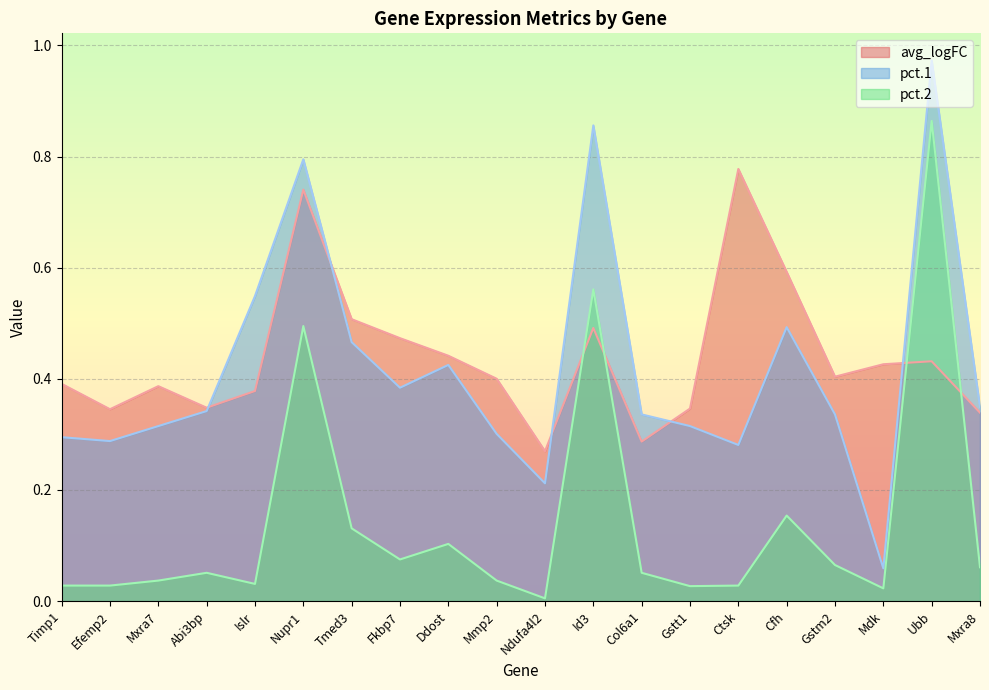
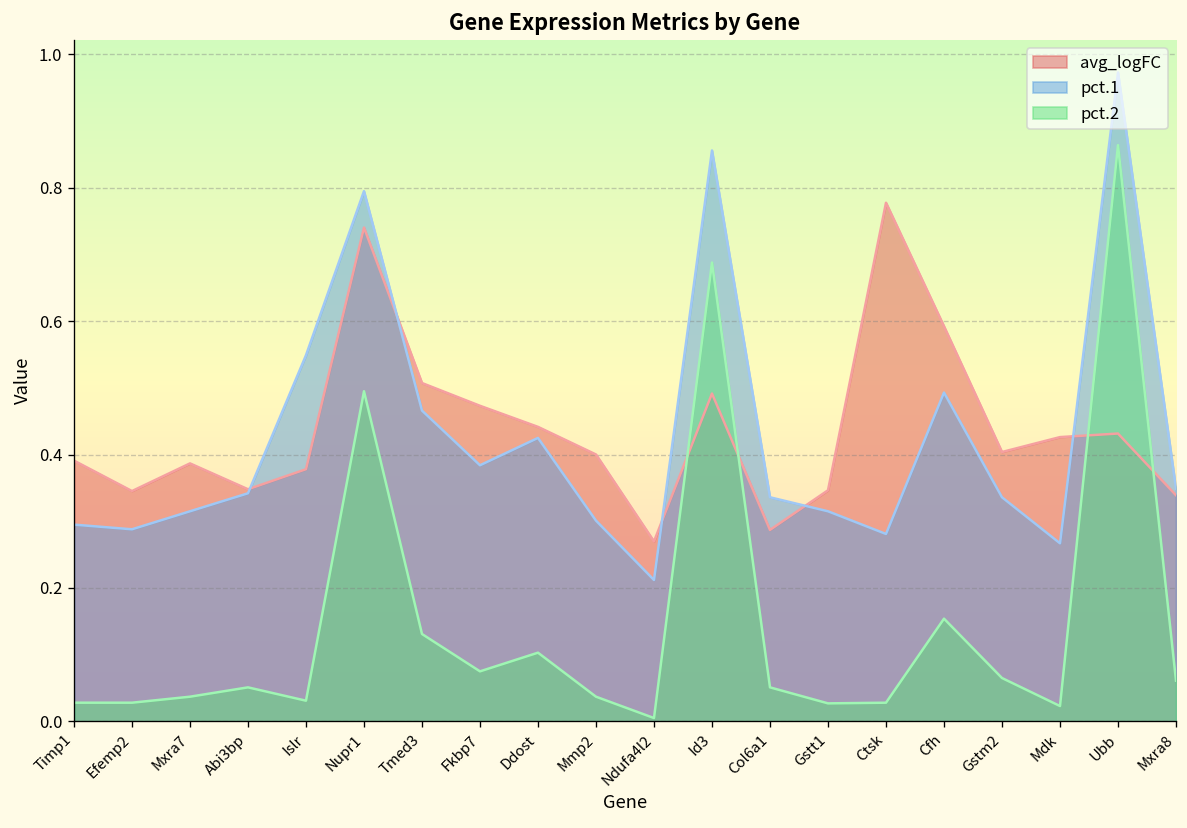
  {
    "avg_logFC": {
      "Timp1": 0.39,
      "Efemp2": 0.35,
      "Mxra7": 0.39,
      "Abi3bp": 0.35,
      "Islr": 0.38,
      "Nupr1": 0.74,
      "Tmed3": 0.51,
      "Fkbp7": 0.47,
      "Ddost": 0.44,
      "Mmp2": 0.40,
      "Ndufa4l2": 0.27,
      "Id3": 0.49,
      "Col6a1": 0.29,
      "Gstt1": 0.35,
      "Ctsk": 0.78,
      "Cfh": 0.59,
      "Gstm2": 0.40,
      "Mdk": 0.43,
      "Ubb": 0.43,
      "Mxra8": 0.34
    },
    "pct.1": {
      "Timp1": 0.30,
      "Efemp2": 0.29,
      "Mxra7": 0.32,
      "Abi3bp": 0.34,
      "Islr": 0.55,
      "Nupr1": 0.80,
      "Tmed3": 0.47,
      "Fkbp7": 0.38,
      "Ddost": 0.43,
      "Mmp2": 0.30,
      "Ndufa4l2": 0.21,
      "Id3": 0.86,
      "Col6a1": 0.34,
      "Gstt1": 0.32,
      "Ctsk": 0.28,
      "Cfh": 0.49,
      "Gstm2": 0.34,
-     "Mdk": 0.06,
+     "Mdk": 0.27,
      "Mxra8": 0.35
    },
    "pct.2": {
      "Timp1": 0.03,
      "Efemp2": 0.03,
      "Mxra7": 0.04,
      "Abi3bp": 0.05,
      "Islr": 0.03,
      "Nupr1": 0.50,
      "Tmed3": 0.13,
      "Fkbp7": 0.08,
      "Ddost": 0.10,
      "Mmp2": 0.04,
      "Ndufa4l2": 0.01,
-     "Id3": 0.56,
+     "Id3": 0.69,
      "Col6a1": 0.05,
      "Gstt1": 0.03,
      "Ctsk": 0.03,
      "Cfh": 0.15,
      "Gstm2": 0.07,
      "Mdk": 0.02,
      "Ubb": 0.86,
      "Mxra8": 0.06
    }
  }
